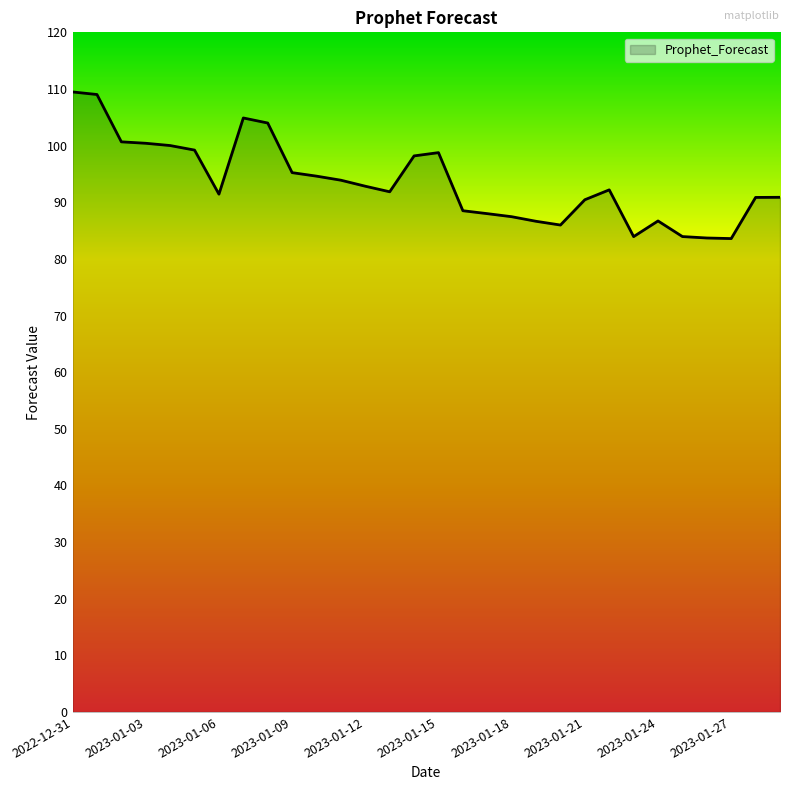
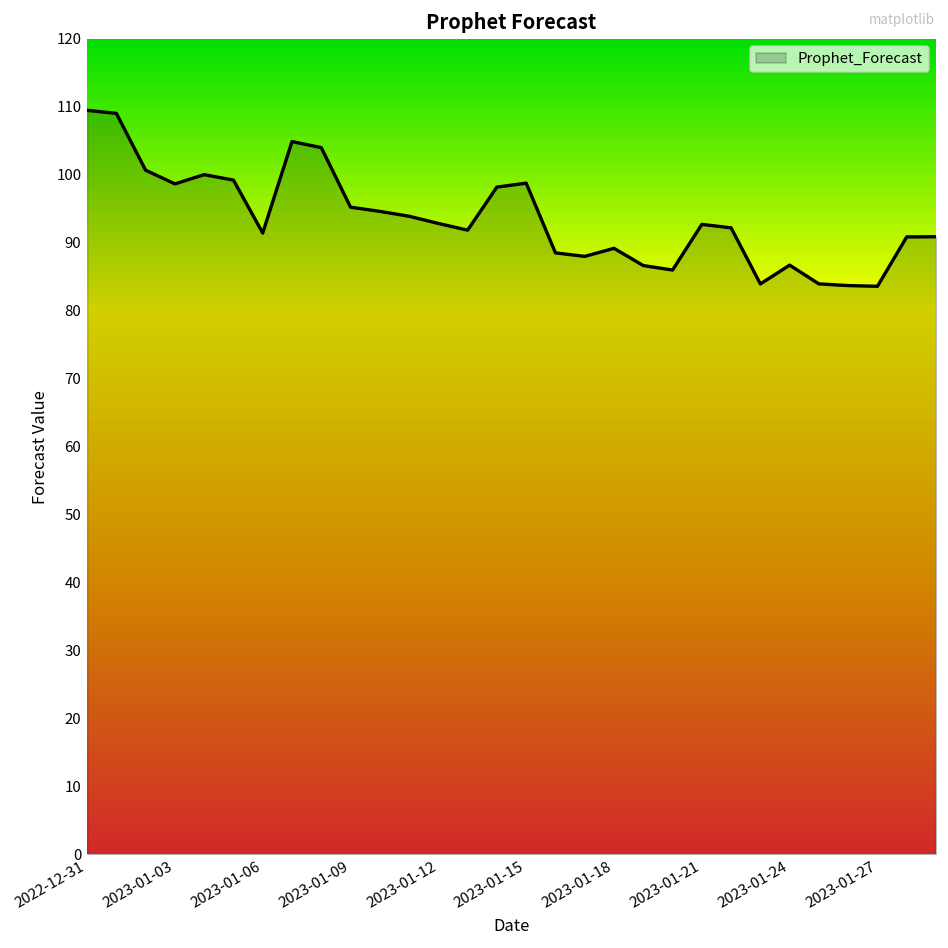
  {
    "2022-12-31": 109,
-   "2023-01-03": 100,
+   "2023-01-03": 99,
    "2023-01-06": 91,
    "2023-01-09": 95,
    "2023-01-12": 93,
    "2023-01-15": 99,
-   "2023-01-18": 87,
-   "2023-01-21": 90,
+   "2023-01-18": 89,
+   "2023-01-21": 93,
    "2023-01-24": 87,
    "2023-01-27": 84
  }
